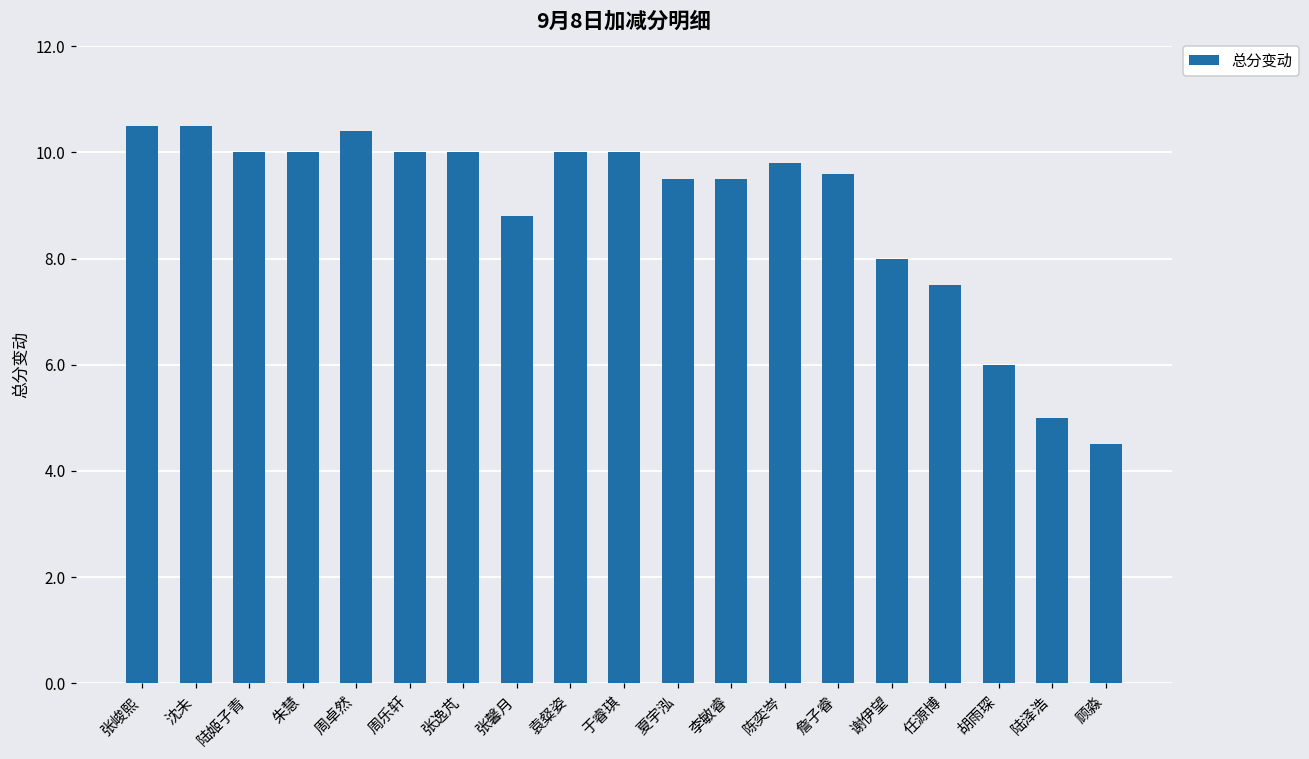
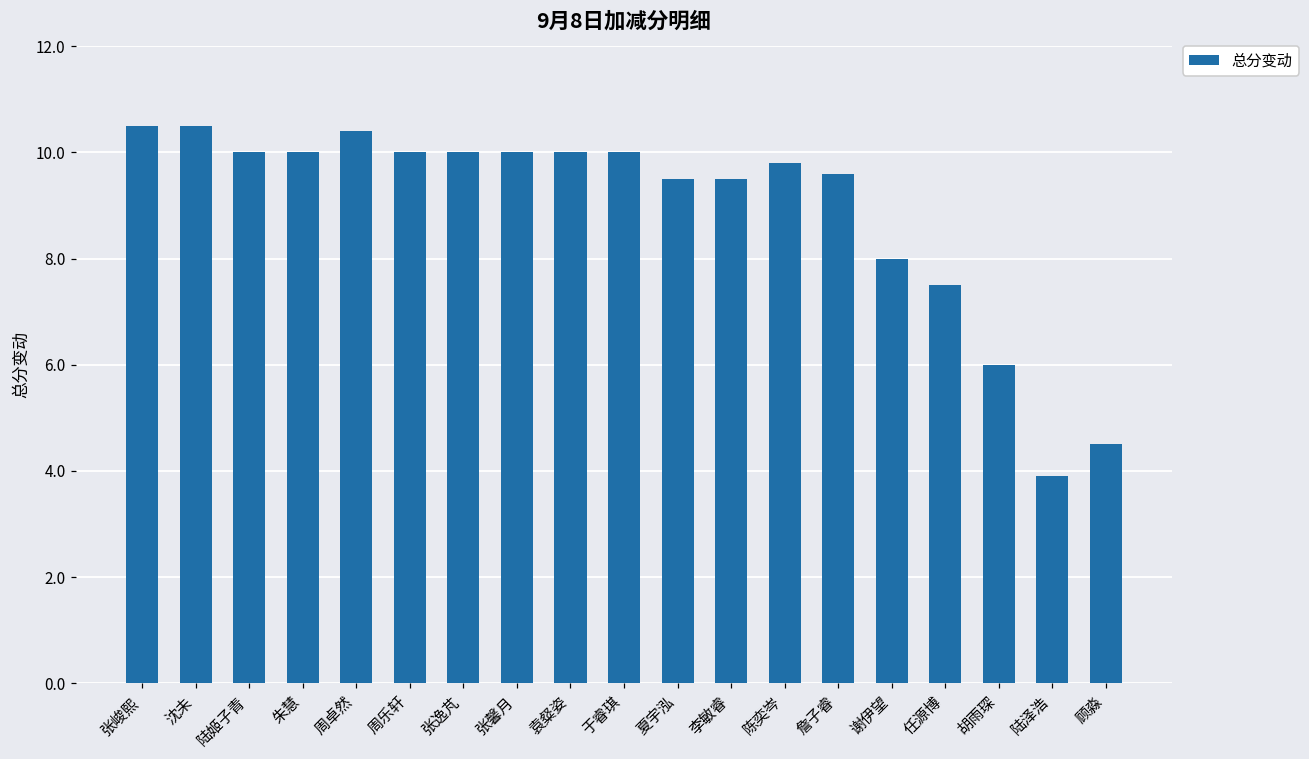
  {
    "张峻熙": 10.5,
    "沈未": 10.5,
    "陆姬子青": 10.0,
    "朱慧": 10.0,
    "周卓然": 10.4,
    "周乐轩": 10.0,
    "张逸芃": 10.0,
-   "张馨月": 8.8,
+   "张馨月": 10.0,
    "袁粲姿": 10.0,
    "于睿琪": 10.0,
    "夏宇泓": 9.5,
    "李敏睿": 9.5,
    "陈奕岑": 9.8,
    "詹子睿": 9.6,
    "谢伊望": 8.0,
    "任源博": 7.5,
    "胡雨琛": 6.0,
-   "陆泽浩": 5.0,
+   "陆泽浩": 3.9,
    "顾淼": 4.5
  }
